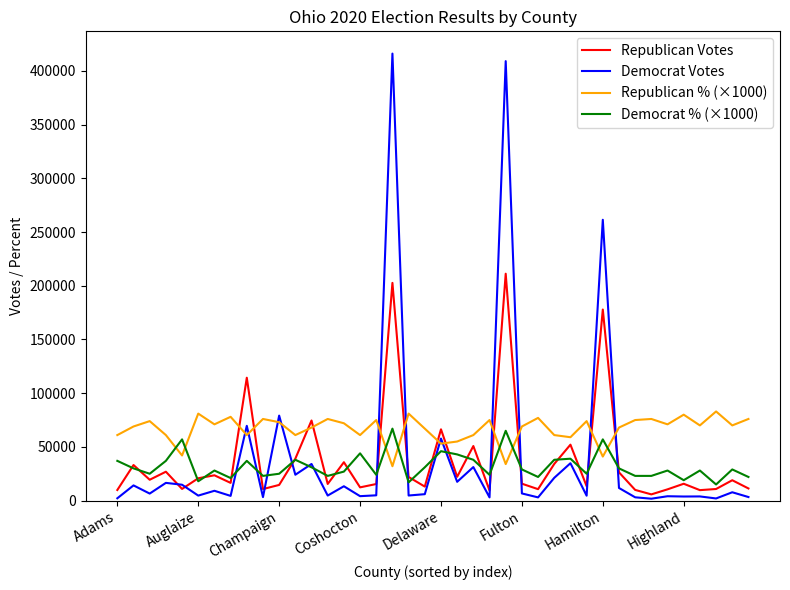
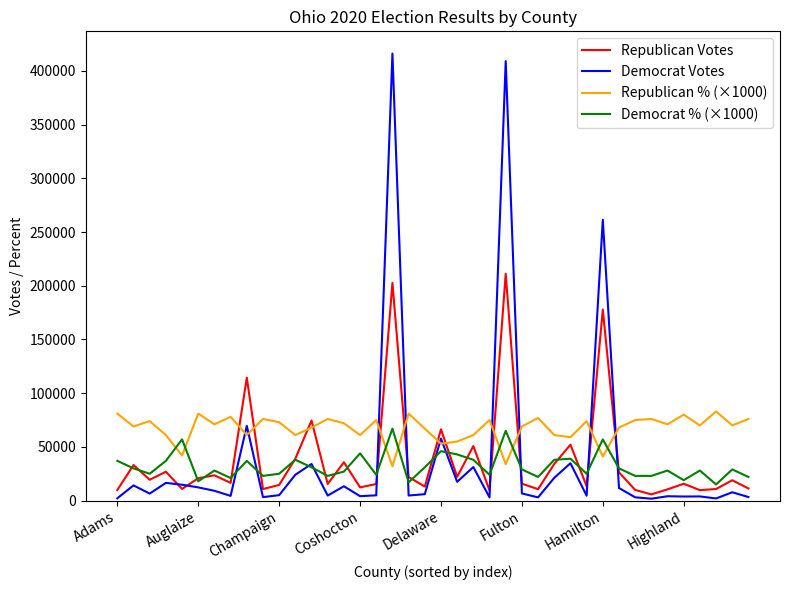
  {
    "Republican Votes": {
      "Adams": 10000,
      "Auglaize": 21000,
      "Champaign": 15000,
      "Coshocton": 12000,
      "Delaware": 66000,
      "Fulton": 16000,
      "Hamilton": 178000,
      "Highland": 16000
    },
    "Democrat Votes": {
      "Adams": 2000,
-     "Auglaize": 5000,
-     "Champaign": 79000,
+     "Auglaize": 12000,
+     "Champaign": 5000,
      "Coshocton": 4000,
      "Delaware": 58000,
      "Fulton": 7000,
      "Hamilton": 261000,
      "Highland": 4000
    },
    "Republican % (×1000)": {
-     "Adams": 61000,
+     "Adams": 81000,
      "Auglaize": 81000,
      "Champaign": 73000,
      "Coshocton": 61000,
      "Delaware": 53000,
      "Fulton": 69000,
      "Hamilton": 41000,
      "Highland": 80000
    },
    "Democrat % (×1000)": {
      "Adams": 37000,
      "Auglaize": 18000,
      "Champaign": 25000,
      "Coshocton": 44000,
      "Delaware": 46000,
      "Fulton": 29000,
      "Hamilton": 57000,
      "Highland": 19000
    }
  }
